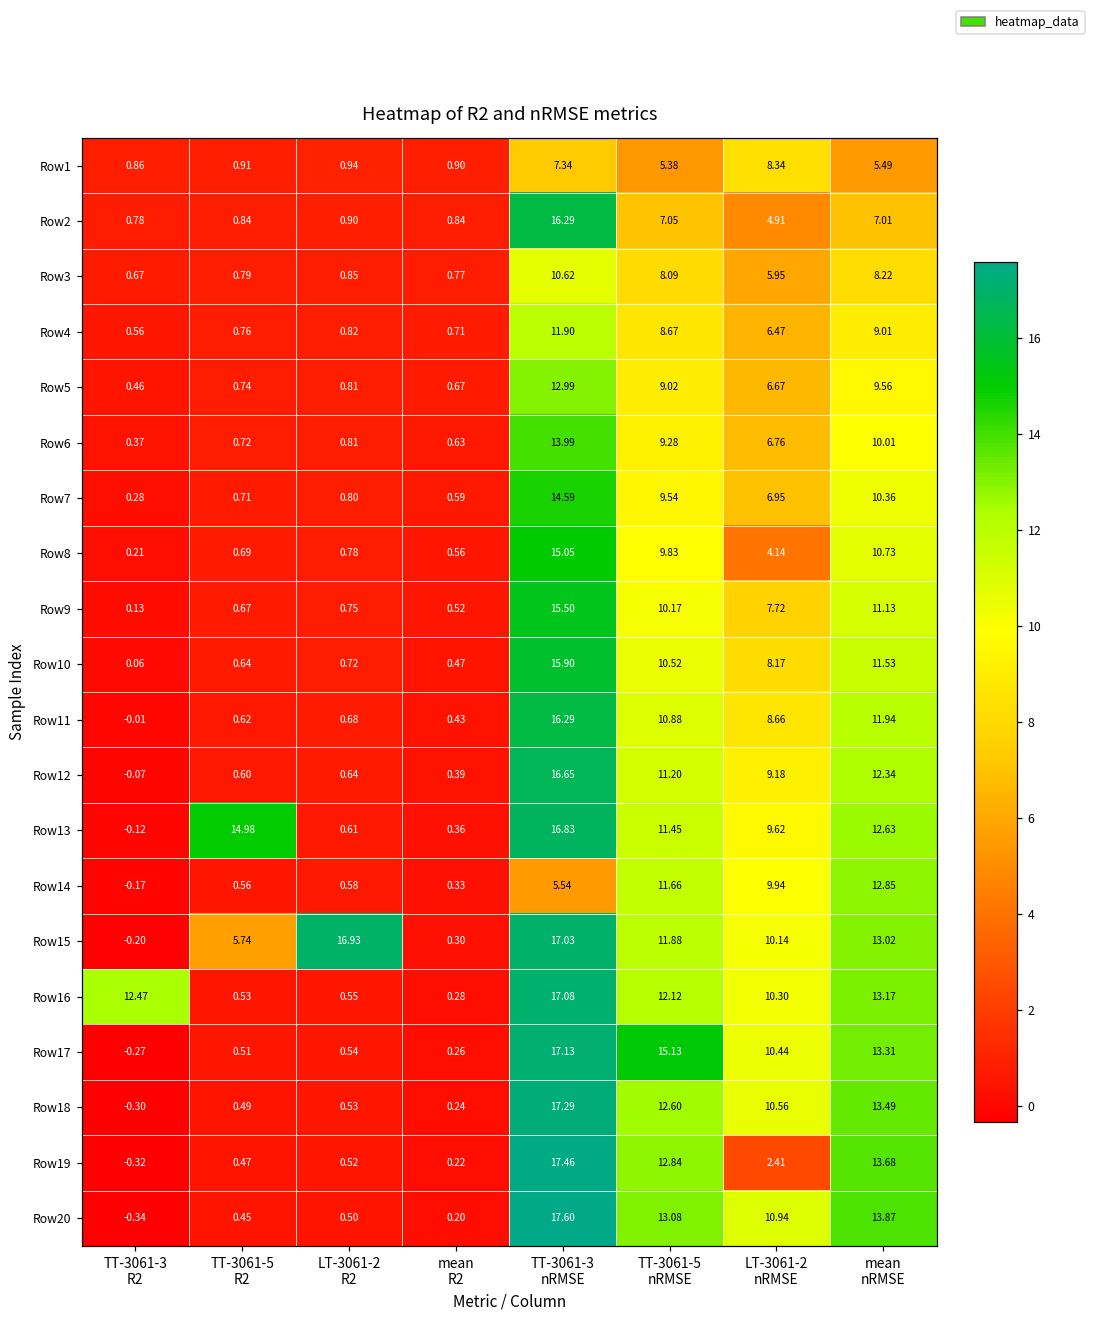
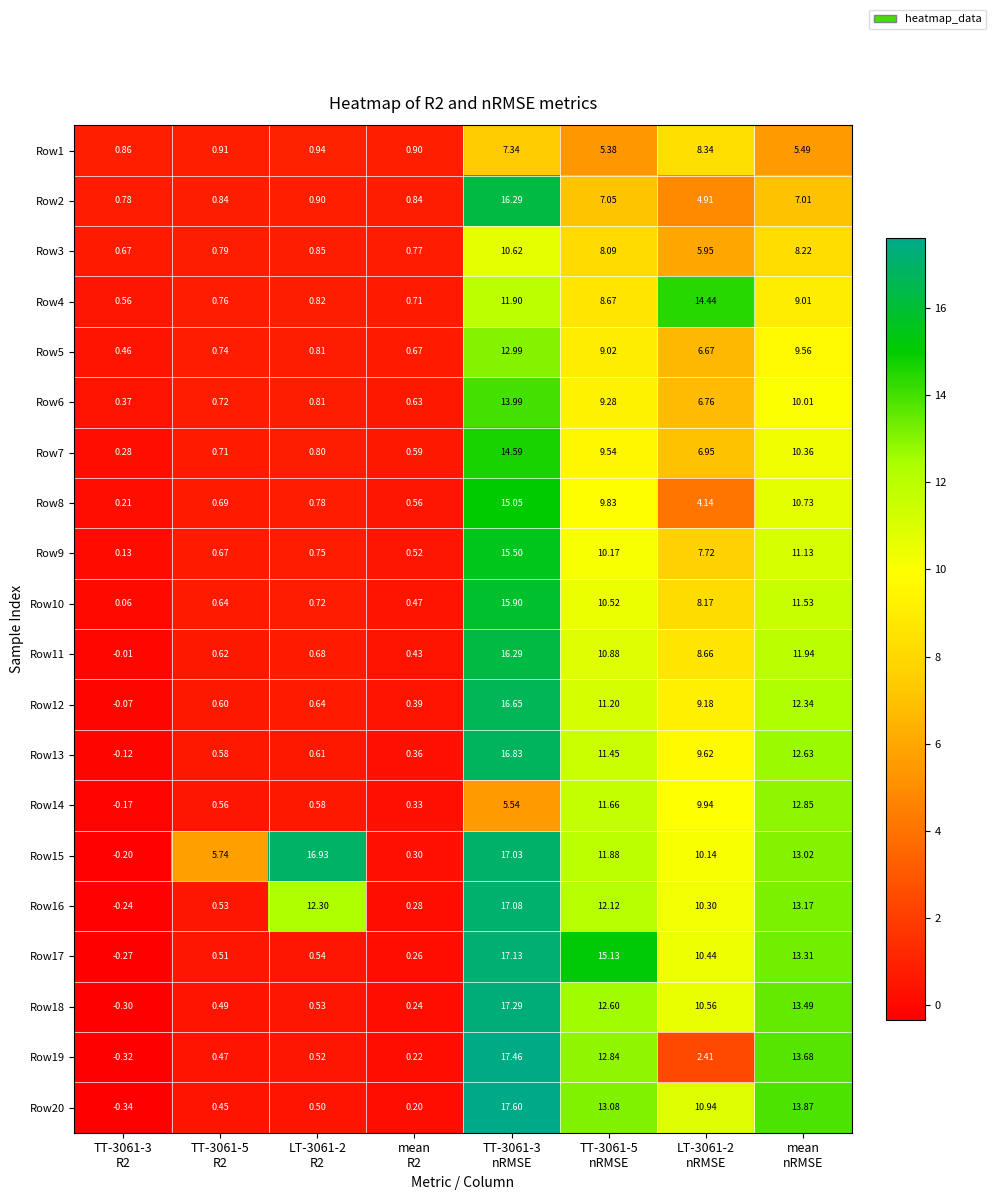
  {
    "Row1": {
      "TT-3061-3 R2": 0.86,
      "TT-3061-5 R2": 0.91,
      "LT-3061-2 R2": 0.94,
      "mean R2": 0.90,
      "TT-3061-3 nRMSE": 7.34,
      "TT-3061-5 nRMSE": 5.38,
      "LT-3061-2 nRMSE": 8.34,
      "mean nRMSE": 5.49
    },
    "Row2": {
      "TT-3061-3 R2": 0.78,
      "TT-3061-5 R2": 0.84,
      "LT-3061-2 R2": 0.90,
      "mean R2": 0.84,
      "TT-3061-3 nRMSE": 16.29,
      "TT-3061-5 nRMSE": 7.05,
      "LT-3061-2 nRMSE": 4.91,
      "mean nRMSE": 7.01
    },
    "Row3": {
      "TT-3061-3 R2": 0.67,
      "TT-3061-5 R2": 0.79,
      "LT-3061-2 R2": 0.85,
      "mean R2": 0.77,
      "TT-3061-3 nRMSE": 10.62,
      "TT-3061-5 nRMSE": 8.09,
      "LT-3061-2 nRMSE": 5.95,
      "mean nRMSE": 8.22
    },
    "Row4": {
      "TT-3061-3 R2": 0.56,
      "TT-3061-5 R2": 0.76,
      "LT-3061-2 R2": 0.82,
      "mean R2": 0.71,
      "TT-3061-3 nRMSE": 11.90,
      "TT-3061-5 nRMSE": 8.67,
-     "LT-3061-2 nRMSE": 6.47,
+     "LT-3061-2 nRMSE": 14.44,
      "mean nRMSE": 9.01
    },
    "Row5": {
      "TT-3061-3 R2": 0.46,
      "TT-3061-5 R2": 0.74,
      "LT-3061-2 R2": 0.81,
      "mean R2": 0.67,
      "TT-3061-3 nRMSE": 12.99,
      "TT-3061-5 nRMSE": 9.02,
      "LT-3061-2 nRMSE": 6.67,
      "mean nRMSE": 9.56
    },
    "Row6": {
      "TT-3061-3 R2": 0.37,
      "TT-3061-5 R2": 0.72,
      "LT-3061-2 R2": 0.81,
      "mean R2": 0.63,
      "TT-3061-3 nRMSE": 13.99,
      "TT-3061-5 nRMSE": 9.28,
      "LT-3061-2 nRMSE": 6.76,
      "mean nRMSE": 10.01
    },
    "Row7": {
      "TT-3061-3 R2": 0.28,
      "TT-3061-5 R2": 0.71,
      "LT-3061-2 R2": 0.80,
      "mean R2": 0.59,
      "TT-3061-3 nRMSE": 14.59,
      "TT-3061-5 nRMSE": 9.54,
      "LT-3061-2 nRMSE": 6.95,
      "mean nRMSE": 10.36
    },
    "Row8": {
      "TT-3061-3 R2": 0.21,
      "TT-3061-5 R2": 0.69,
      "LT-3061-2 R2": 0.78,
      "mean R2": 0.56,
      "TT-3061-3 nRMSE": 15.05,
      "TT-3061-5 nRMSE": 9.83,
      "LT-3061-2 nRMSE": 4.14,
      "mean nRMSE": 10.73
    },
    "Row9": {
      "TT-3061-3 R2": 0.13,
      "TT-3061-5 R2": 0.67,
      "LT-3061-2 R2": 0.75,
      "mean R2": 0.52,
      "TT-3061-3 nRMSE": 15.50,
      "TT-3061-5 nRMSE": 10.17,
      "LT-3061-2 nRMSE": 7.72,
      "mean nRMSE": 11.13
    },
    "Row10": {
      "TT-3061-3 R2": 0.06,
      "TT-3061-5 R2": 0.64,
      "LT-3061-2 R2": 0.72,
      "mean R2": 0.47,
      "TT-3061-3 nRMSE": 15.90,
      "TT-3061-5 nRMSE": 10.52,
      "LT-3061-2 nRMSE": 8.17,
      "mean nRMSE": 11.53
    },
    "Row11": {
      "TT-3061-3 R2": -0.01,
      "TT-3061-5 R2": 0.62,
      "LT-3061-2 R2": 0.68,
      "mean R2": 0.43,
      "TT-3061-3 nRMSE": 16.29,
      "TT-3061-5 nRMSE": 10.88,
      "LT-3061-2 nRMSE": 8.66,
      "mean nRMSE": 11.94
    },
    "Row12": {
      "TT-3061-3 R2": -0.07,
      "TT-3061-5 R2": 0.60,
      "LT-3061-2 R2": 0.64,
      "mean R2": 0.39,
      "TT-3061-3 nRMSE": 16.65,
      "TT-3061-5 nRMSE": 11.20,
      "LT-3061-2 nRMSE": 9.18,
      "mean nRMSE": 12.34
    },
    "Row13": {
      "TT-3061-3 R2": -0.12,
-     "TT-3061-5 R2": 14.98,
+     "TT-3061-5 R2": 0.58,
      "LT-3061-2 R2": 0.61,
      "mean R2": 0.36,
      "TT-3061-3 nRMSE": 16.83,
      "TT-3061-5 nRMSE": 11.45,
      "LT-3061-2 nRMSE": 9.62,
      "mean nRMSE": 12.63
    },
    "Row14": {
      "TT-3061-3 R2": -0.17,
      "TT-3061-5 R2": 0.56,
      "LT-3061-2 R2": 0.58,
      "mean R2": 0.33,
      "TT-3061-3 nRMSE": 5.54,
      "TT-3061-5 nRMSE": 11.66,
      "LT-3061-2 nRMSE": 9.94,
      "mean nRMSE": 12.85
    },
    "Row15": {
      "TT-3061-3 R2": -0.20,
      "TT-3061-5 R2": 5.74,
      "LT-3061-2 R2": 16.93,
      "mean R2": 0.30,
      "TT-3061-3 nRMSE": 17.03,
      "TT-3061-5 nRMSE": 11.88,
      "LT-3061-2 nRMSE": 10.14,
      "mean nRMSE": 13.02
    },
    "Row16": {
-     "TT-3061-3 R2": 12.47,
+     "TT-3061-3 R2": -0.24,
      "TT-3061-5 R2": 0.53,
-     "LT-3061-2 R2": 0.55,
+     "LT-3061-2 R2": 12.30,
      "mean R2": 0.28,
      "TT-3061-3 nRMSE": 17.08,
      "TT-3061-5 nRMSE": 12.12,
      "LT-3061-2 nRMSE": 10.30,
      "mean nRMSE": 13.17
    },
    "Row17": {
      "TT-3061-3 R2": -0.27,
      "TT-3061-5 R2": 0.51,
      "LT-3061-2 R2": 0.54,
      "mean R2": 0.26,
      "TT-3061-3 nRMSE": 17.13,
      "TT-3061-5 nRMSE": 15.13,
      "LT-3061-2 nRMSE": 10.44,
      "mean nRMSE": 13.31
    },
    "Row18": {
      "TT-3061-3 R2": -0.30,
      "TT-3061-5 R2": 0.49,
      "LT-3061-2 R2": 0.53,
      "mean R2": 0.24,
      "TT-3061-3 nRMSE": 17.29,
      "TT-3061-5 nRMSE": 12.60,
      "LT-3061-2 nRMSE": 10.56,
      "mean nRMSE": 13.49
    },
    "Row19": {
      "TT-3061-3 R2": -0.32,
      "TT-3061-5 R2": 0.47,
      "LT-3061-2 R2": 0.52,
      "mean R2": 0.22,
      "TT-3061-3 nRMSE": 17.46,
      "TT-3061-5 nRMSE": 12.84,
      "LT-3061-2 nRMSE": 2.41,
      "mean nRMSE": 13.68
    },
    "Row20": {
      "TT-3061-3 R2": -0.34,
      "TT-3061-5 R2": 0.45,
      "LT-3061-2 R2": 0.50,
      "mean R2": 0.20,
      "TT-3061-3 nRMSE": 17.60,
      "TT-3061-5 nRMSE": 13.08,
      "LT-3061-2 nRMSE": 10.94,
      "mean nRMSE": 13.87
    }
  }
